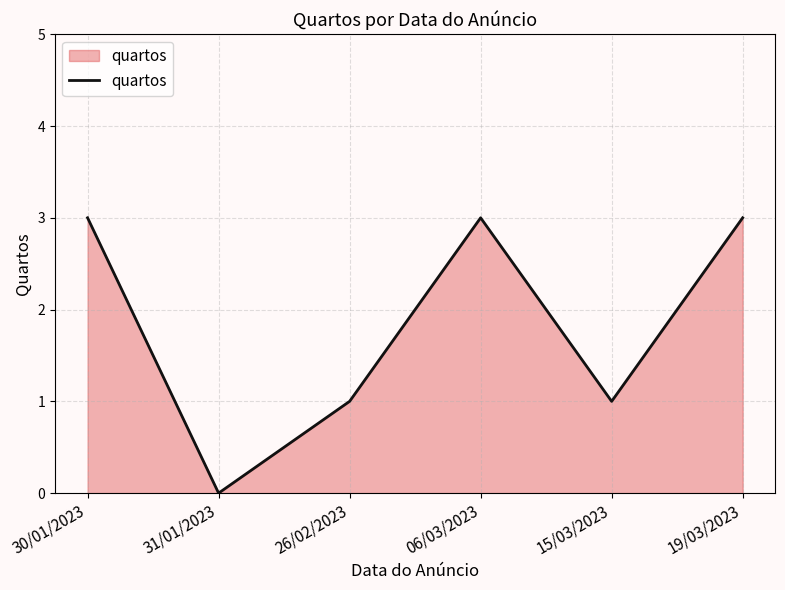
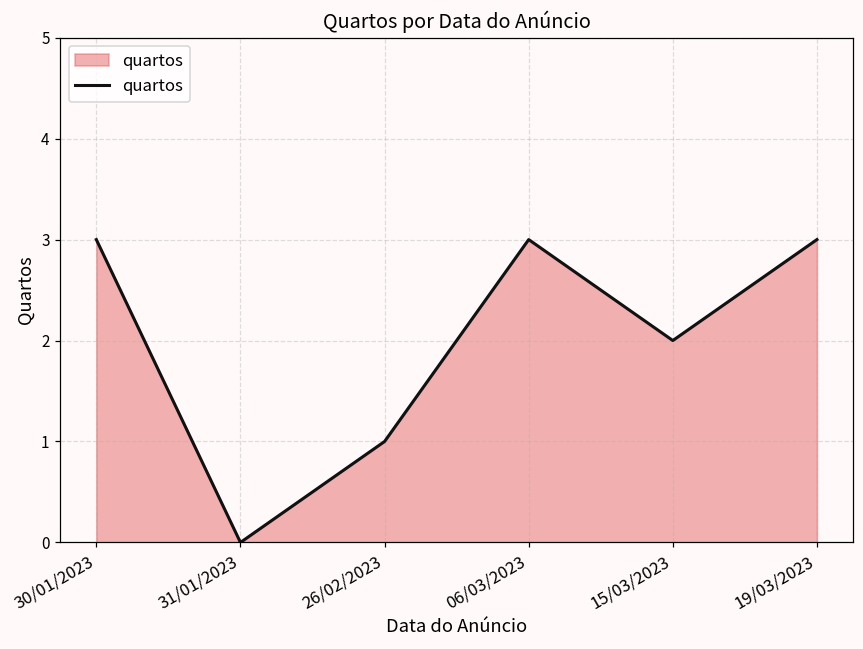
  {
    "30/01/2023": 3,
    "31/01/2023": 0,
    "26/02/2023": 1,
    "06/03/2023": 3,
-   "15/03/2023": 1,
+   "15/03/2023": 2,
    "19/03/2023": 3
  }
